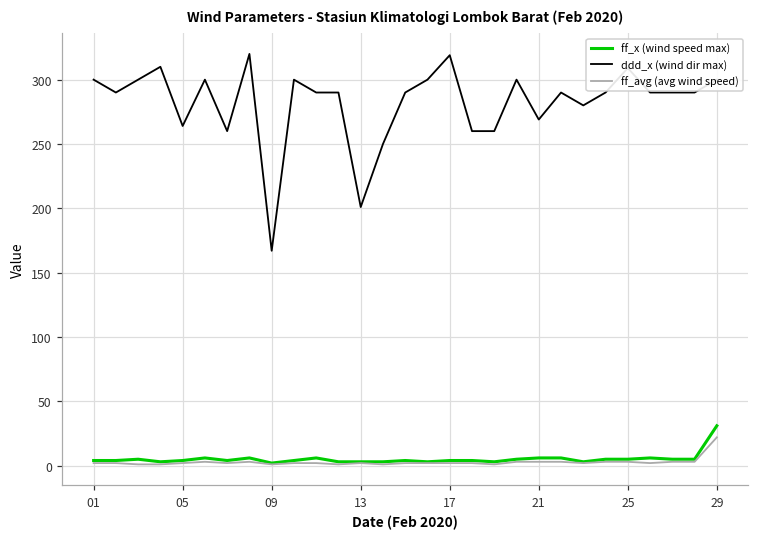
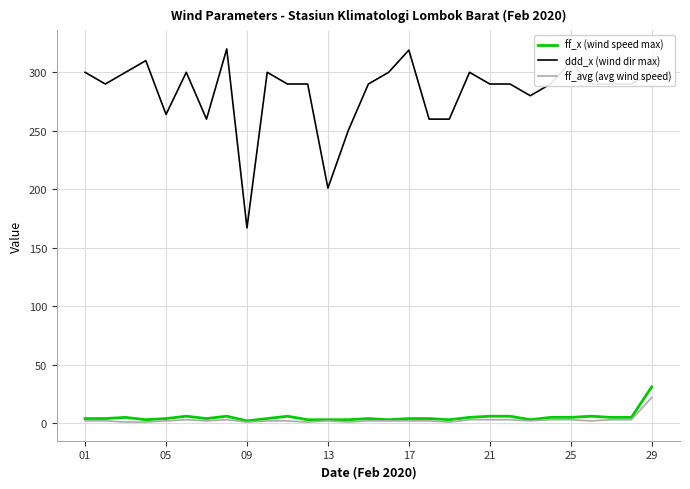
  {
    "ff_x (wind speed max)": {
      "21": 6,
      "29": 31
    },
    "ddd_x (wind dir max)": {
      "01": 300,
      "05": 264,
      "09": 167,
      "13": 201,
      "17": 319,
-     "21": 269
+     "21": 290
    },
    "ff_avg (avg wind speed)": {
      "21": 3,
      "29": 22
    }
  }
